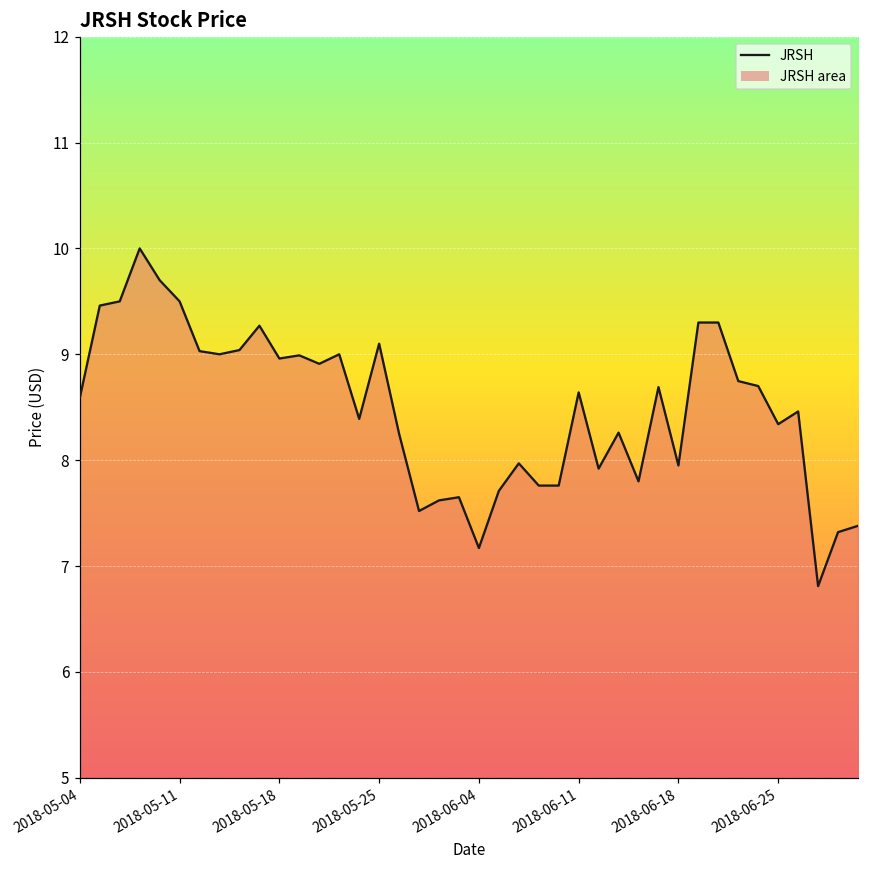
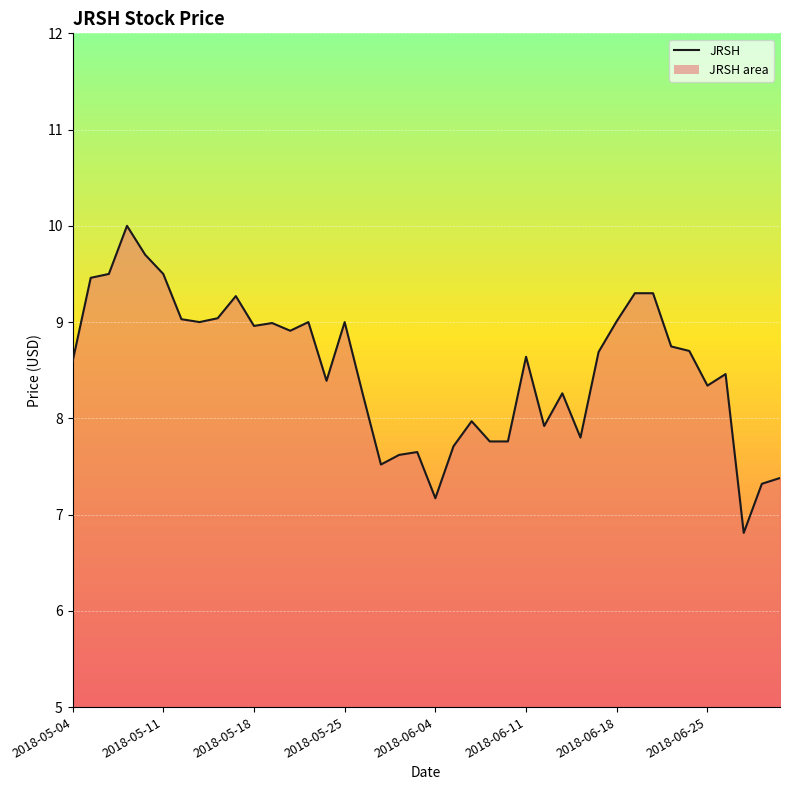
  {
    "2018-05-04": 8.6,
    "2018-05-11": 9.5,
    "2018-05-18": 9.0,
-   "2018-05-25": 9.1,
+   "2018-05-25": 9.0,
    "2018-06-04": 7.2,
    "2018-06-11": 8.6,
-   "2018-06-18": 8.0,
+   "2018-06-18": 9.0,
    "2018-06-25": 8.3
  }
